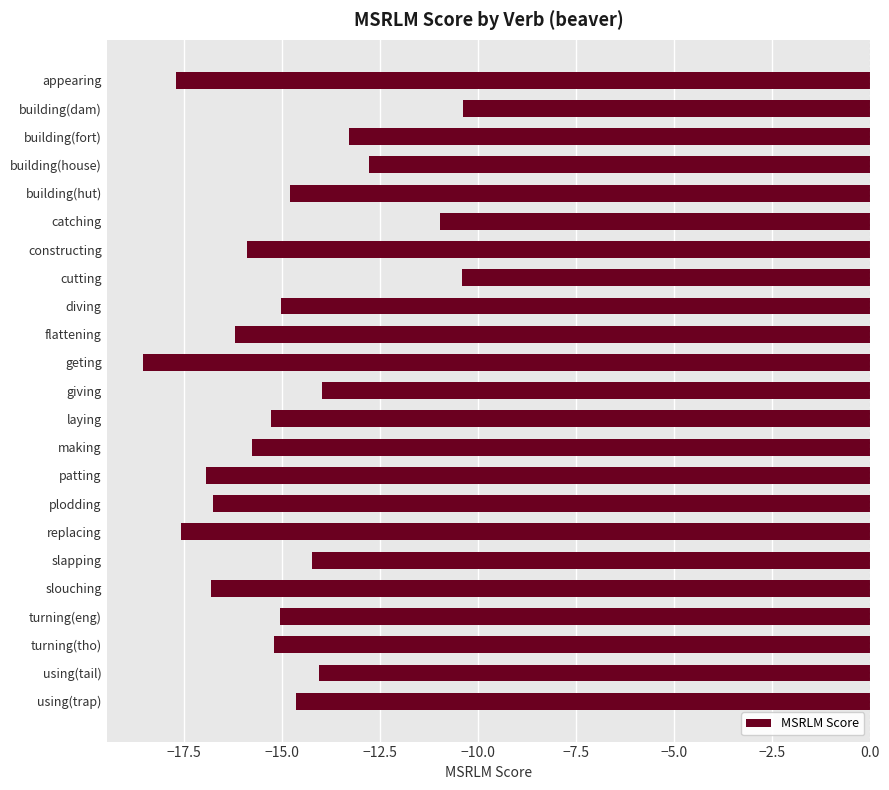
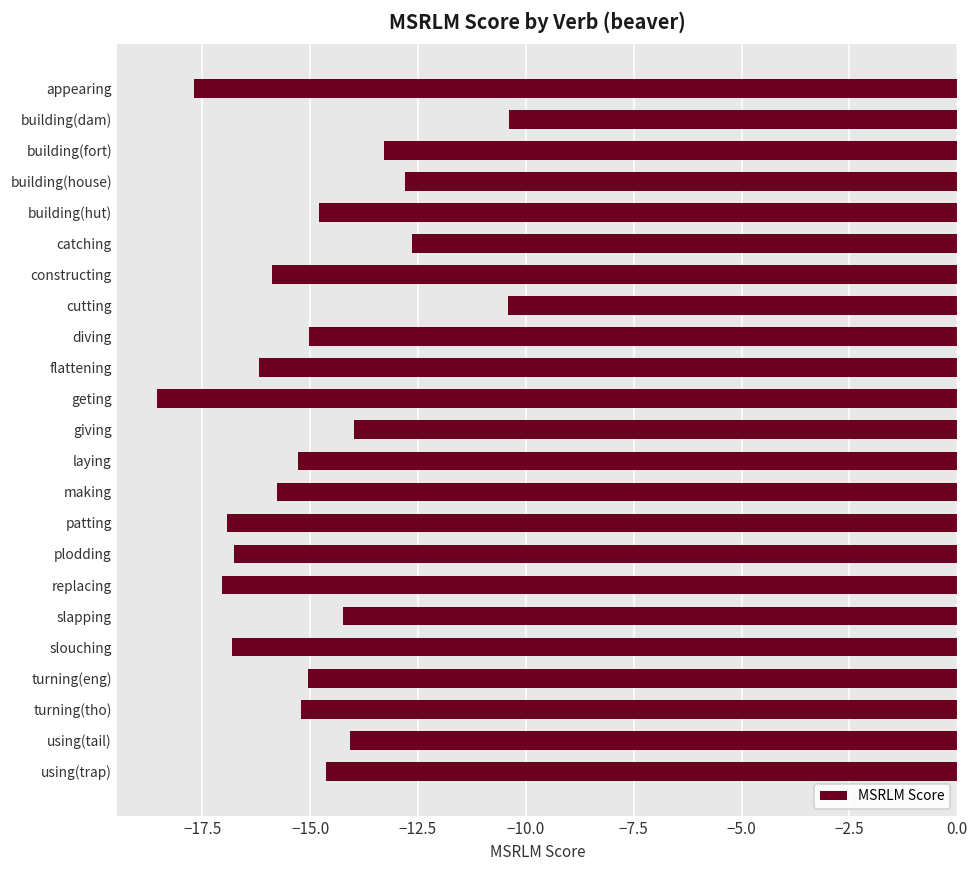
  {
    "appearing": -17.7,
    "building(dam)": -10.4,
    "building(fort)": -13.3,
    "building(house)": -12.8,
    "building(hut)": -14.8,
-   "catching": -11.0,
+   "catching": -12.6,
    "constructing": -15.9,
    "cutting": -10.4,
    "diving": -15.0,
    "flattening": -16.2,
    "geting": -18.5,
    "giving": -14.0,
    "laying": -15.3,
    "making": -15.8,
    "patting": -16.9,
    "plodding": -16.8,
-   "replacing": -17.6,
+   "replacing": -17.0,
    "slapping": -14.2,
    "slouching": -16.8,
    "turning(eng)": -15.1,
    "turning(tho)": -15.2,
    "using(tail)": -14.1,
    "using(trap)": -14.6
  }
